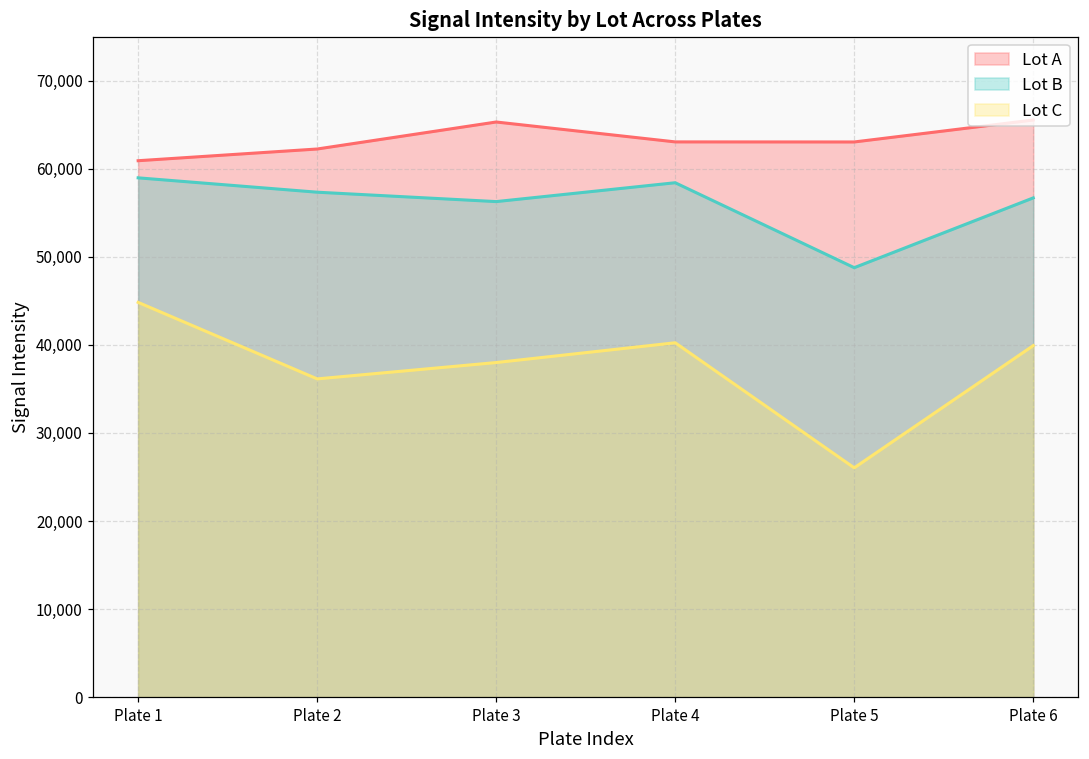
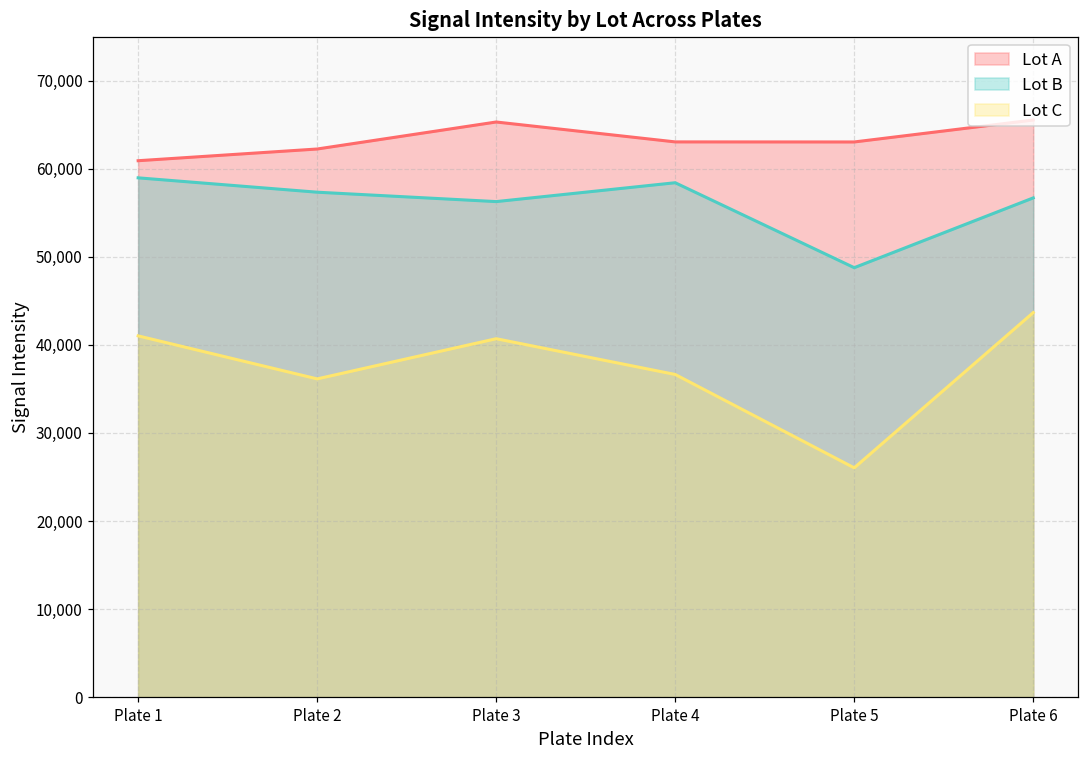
  {
    "Lot A": {
      "Plate 1": "61,000",
      "Plate 2": "62,000",
      "Plate 3": "65,000",
      "Plate 4": "63,000",
      "Plate 5": "63,000"
    },
    "Lot B": {
      "Plate 1": "59,000",
      "Plate 2": "57,000",
      "Plate 3": "56,000",
      "Plate 4": "58,000",
      "Plate 5": "49,000",
      "Plate 6": "57,000"
    },
    "Lot C": {
-     "Plate 1": "45,000",
+     "Plate 1": "41,000",
      "Plate 2": "36,000",
-     "Plate 3": "38,000",
-     "Plate 4": "40,000",
+     "Plate 3": "41,000",
+     "Plate 4": "37,000",
      "Plate 5": "26,000",
-     "Plate 6": "40,000"
+     "Plate 6": "44,000"
    }
  }
